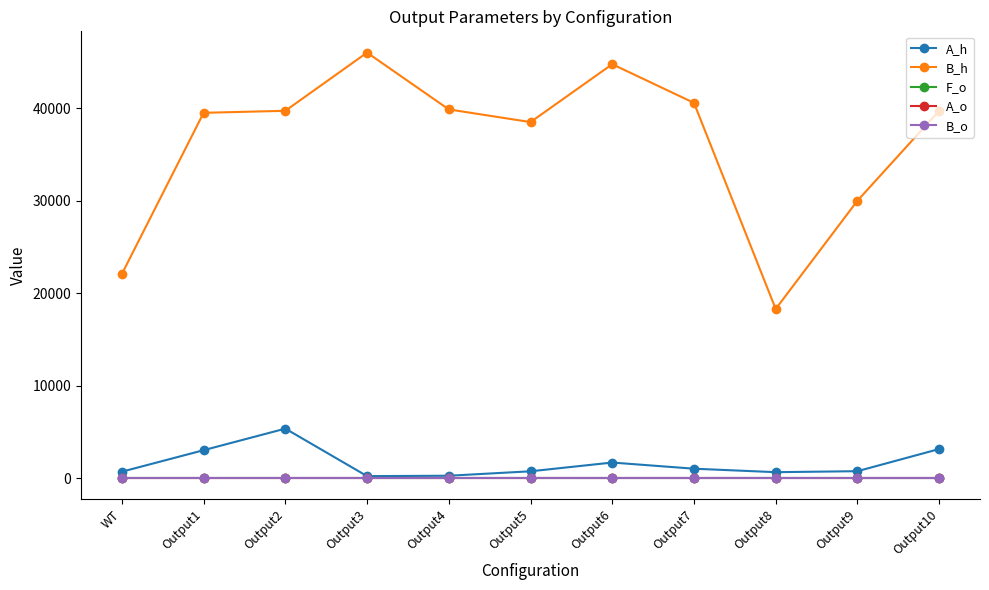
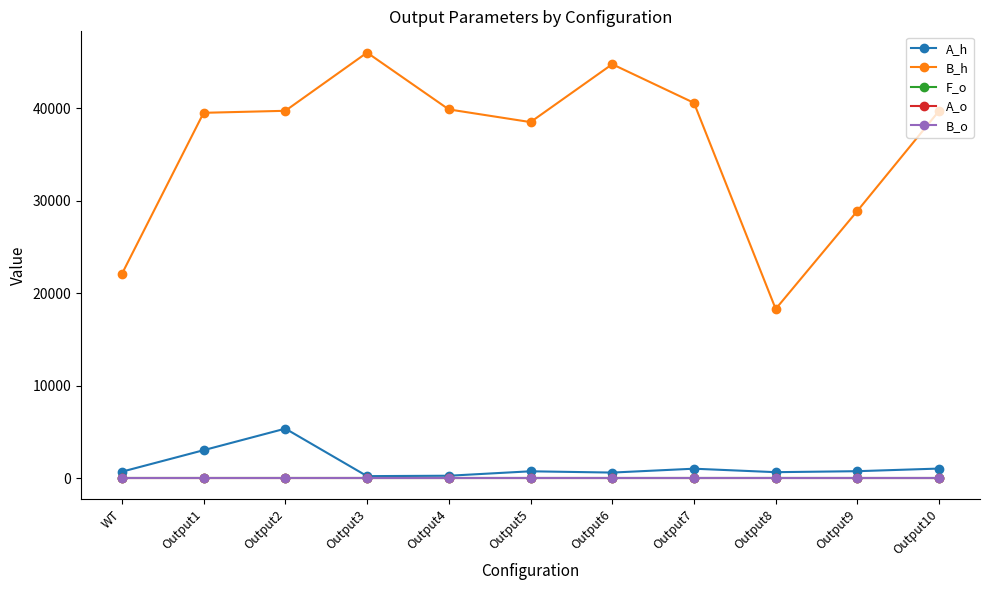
  {
    "A_h": {
      "WT": 1000,
      "Output1": 3000,
      "Output2": 5000,
      "Output5": 1000,
-     "Output6": 2000,
+     "Output6": 1000,
      "Output7": 1000,
      "Output8": 1000,
      "Output9": 1000,
-     "Output10": 3000
+     "Output10": 1000
    },
    "B_h": {
      "WT": 22000,
      "Output1": 40000,
      "Output2": 40000,
      "Output3": 46000,
      "Output4": 40000,
      "Output5": 39000,
      "Output6": 45000,
      "Output7": 41000,
      "Output8": 18000,
-     "Output9": 30000
+     "Output9": 29000
    },
    "B_o": {
      "WT": 0,
      "Output1": 0,
      "Output2": 0,
      "Output5": 0,
      "Output6": 0,
      "Output7": 0,
      "Output8": 0,
      "Output9": 0,
      "Output10": 0
    }
  }
